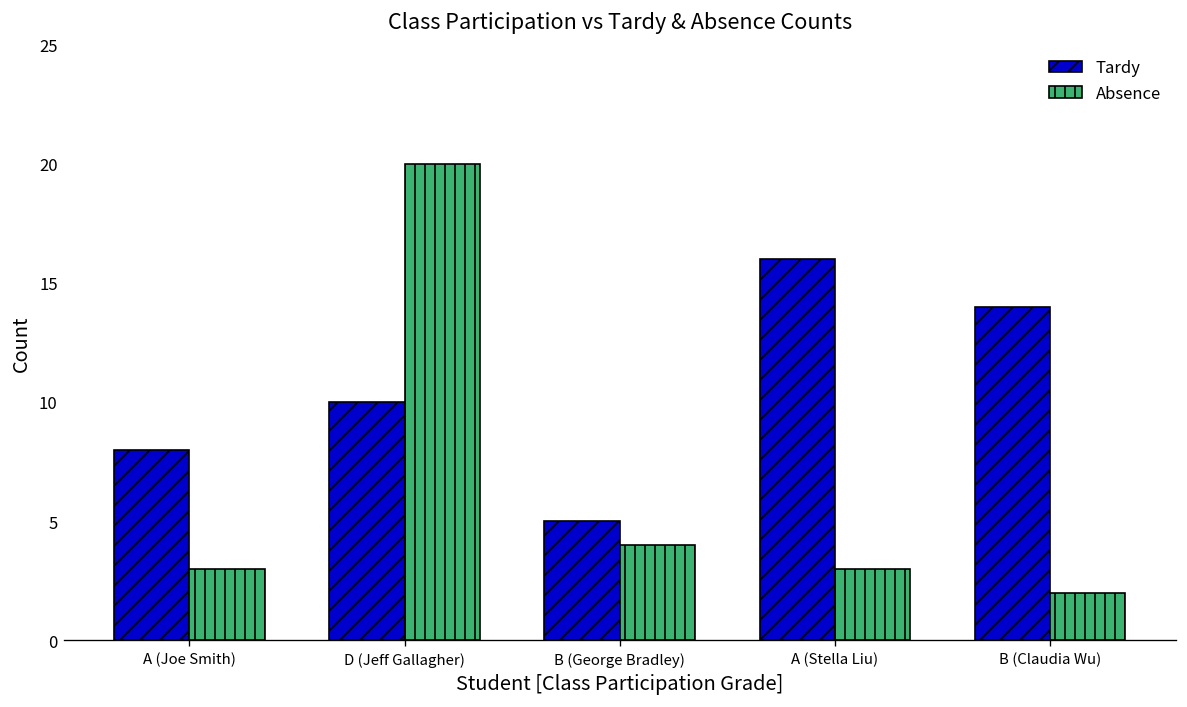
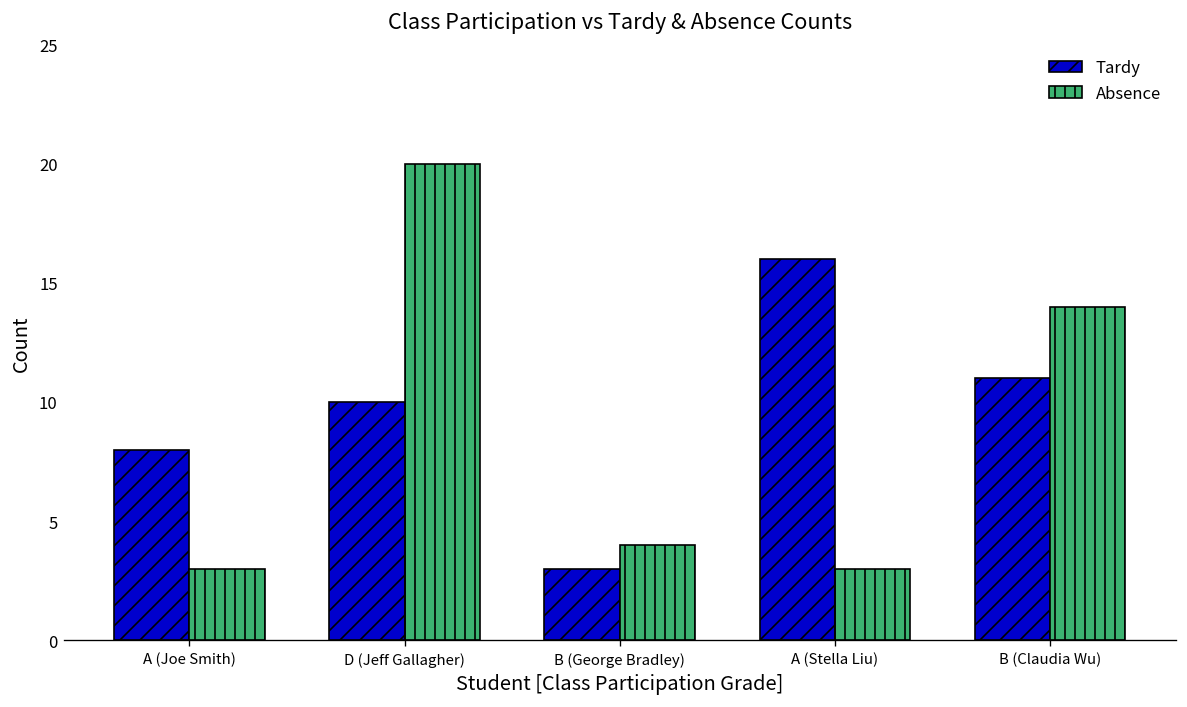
  {
    "Tardy": {
      "A (Joe Smith)": 8,
      "D (Jeff Gallagher)": 10,
-     "B (George Bradley)": 5,
+     "B (George Bradley)": 3,
      "A (Stella Liu)": 16,
-     "B (Claudia Wu)": 14
+     "B (Claudia Wu)": 11
    },
    "Absence": {
      "A (Joe Smith)": 3,
      "D (Jeff Gallagher)": 20,
      "B (George Bradley)": 4,
      "A (Stella Liu)": 3,
-     "B (Claudia Wu)": 2
+     "B (Claudia Wu)": 14
    }
  }
